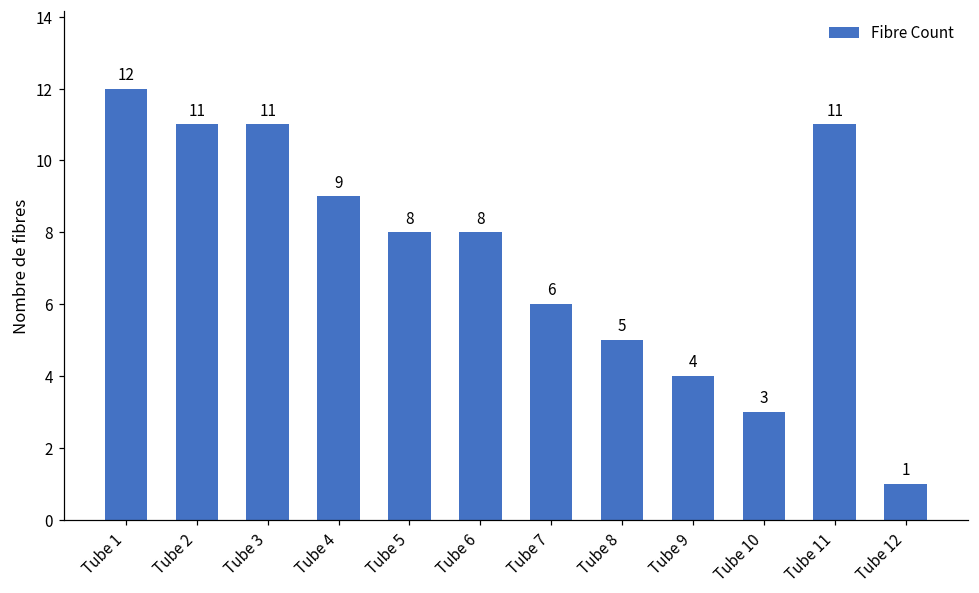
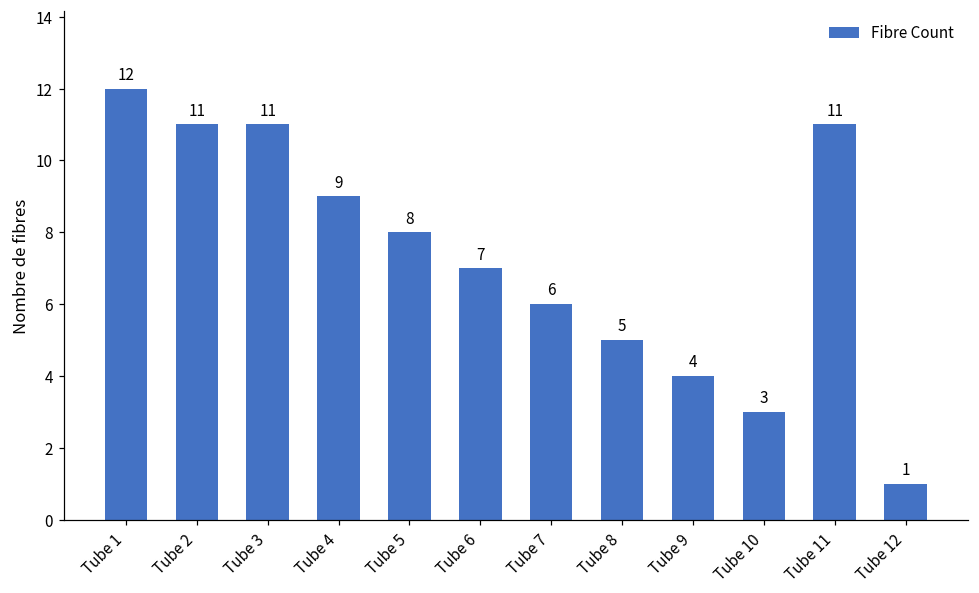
  {
    "Tube 1": 12,
    "Tube 2": 11,
    "Tube 3": 11,
    "Tube 4": 9,
    "Tube 5": 8,
-   "Tube 6": 8,
+   "Tube 6": 7,
    "Tube 7": 6,
    "Tube 8": 5,
    "Tube 9": 4,
    "Tube 10": 3,
    "Tube 11": 11,
    "Tube 12": 1
  }
